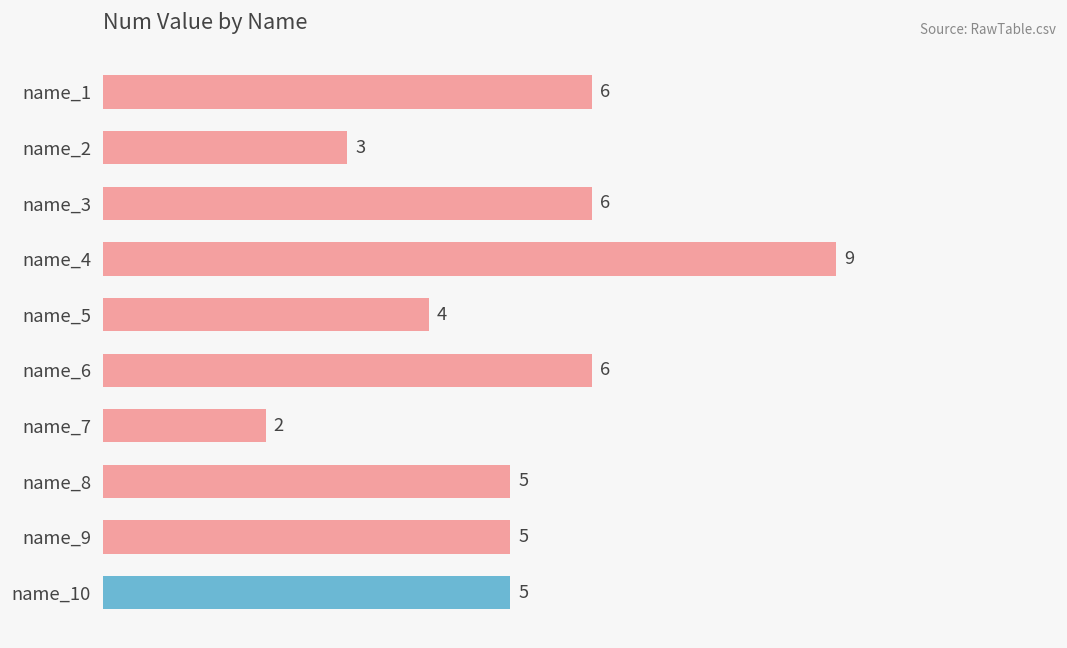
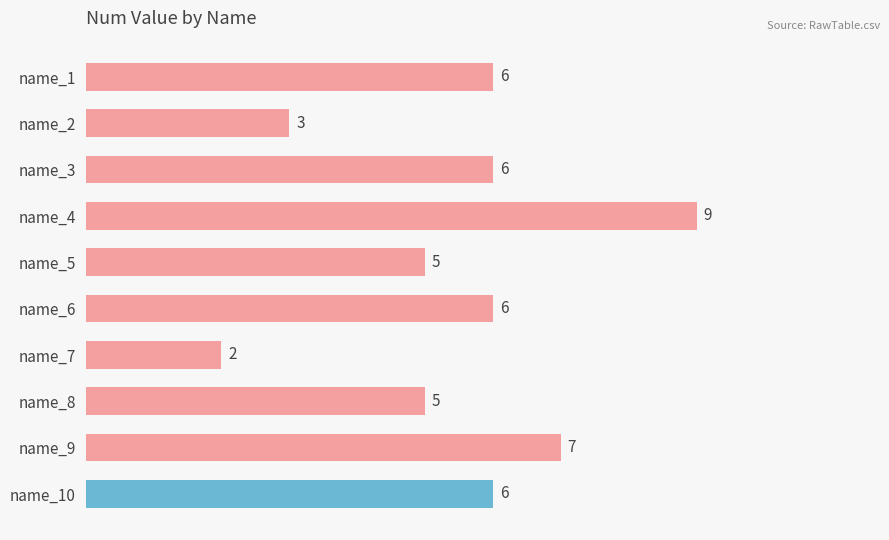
  {
    "name_1": 6,
    "name_2": 3,
    "name_3": 6,
    "name_4": 9,
-   "name_5": 4,
+   "name_5": 5,
    "name_6": 6,
    "name_7": 2,
    "name_8": 5,
-   "name_9": 5,
-   "name_10": 5
+   "name_9": 7,
+   "name_10": 6
  }
